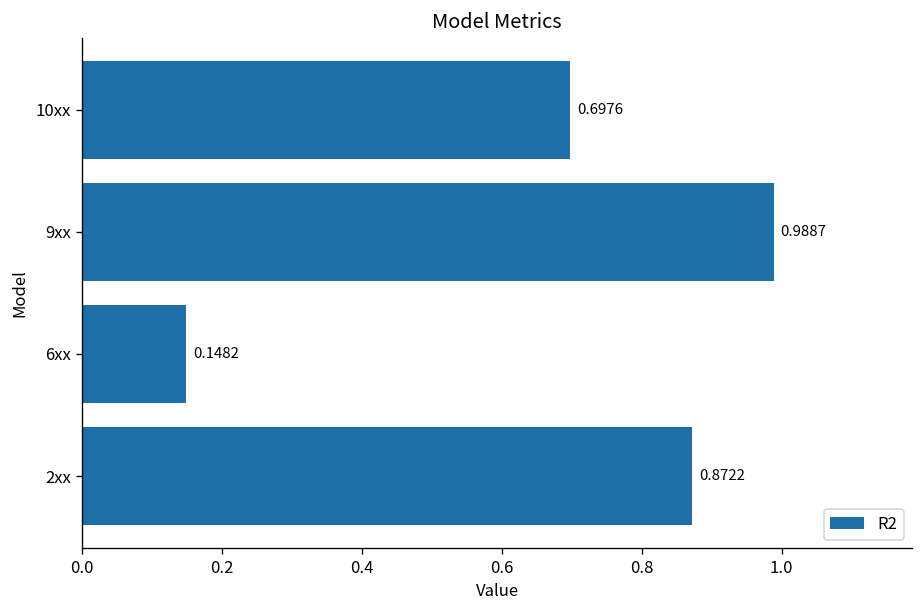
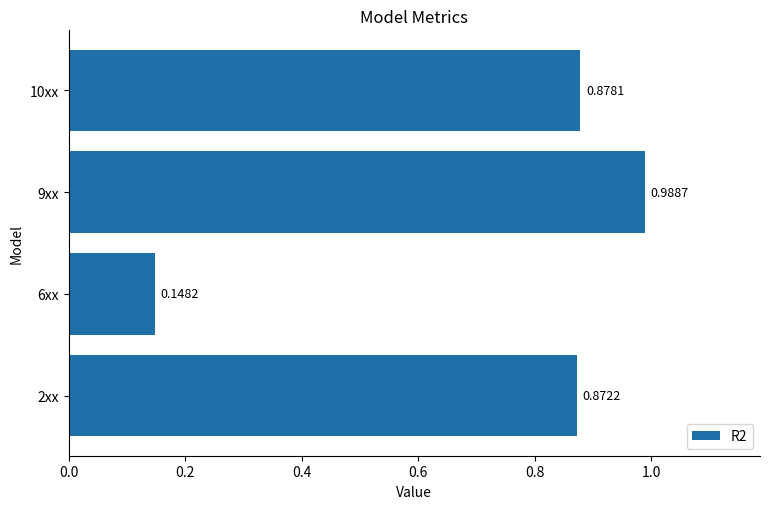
  {
-   "10xx": 0.6976,
+   "10xx": 0.8781,
    "9xx": 0.9887,
    "6xx": 0.1482,
    "2xx": 0.8722
  }
